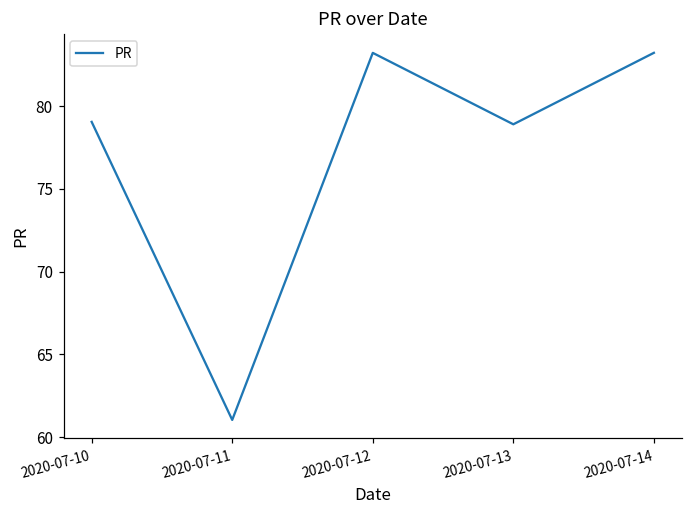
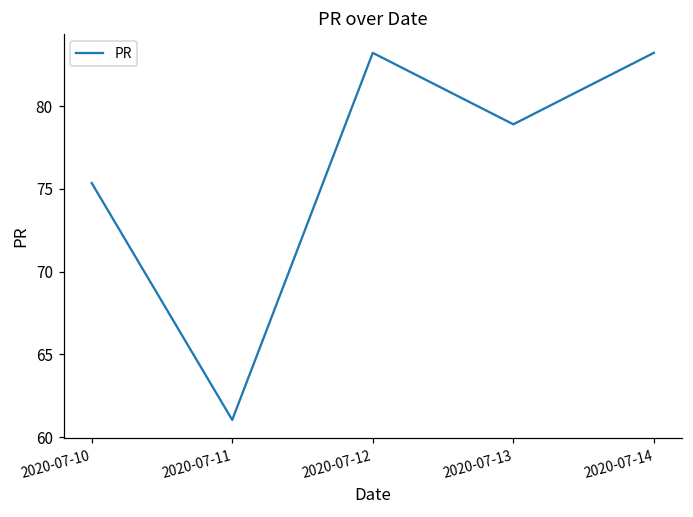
  {
-   "2020-07-10": 79.0,
+   "2020-07-10": 75.4,
    "2020-07-11": 61.0,
    "2020-07-12": 83.2,
    "2020-07-13": 78.9,
    "2020-07-14": 83.2
  }
